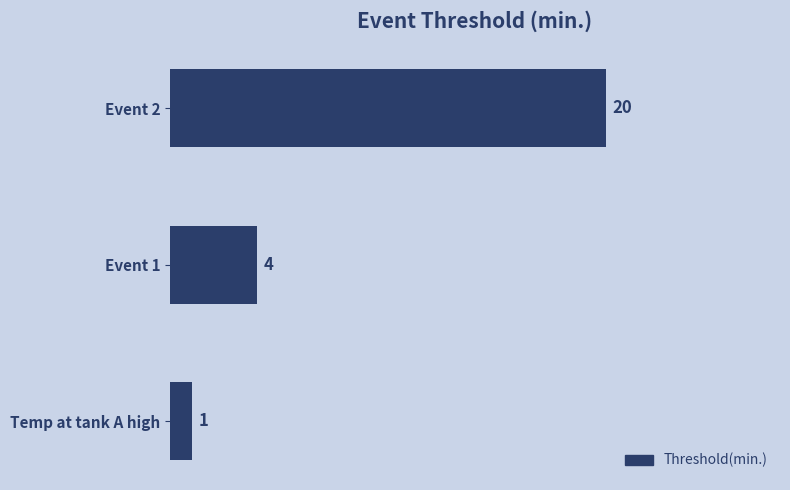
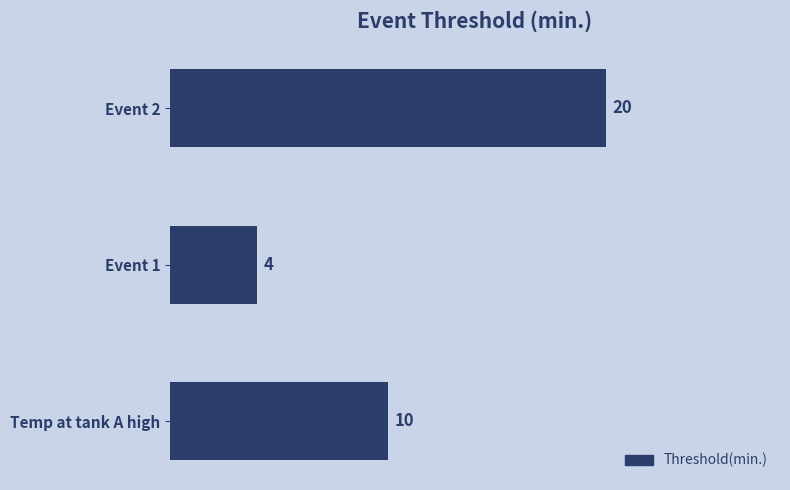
  {
    "Event 2": 20,
    "Event 1": 4,
-   "Temp at tank A high": 1
+   "Temp at tank A high": 10
  }
